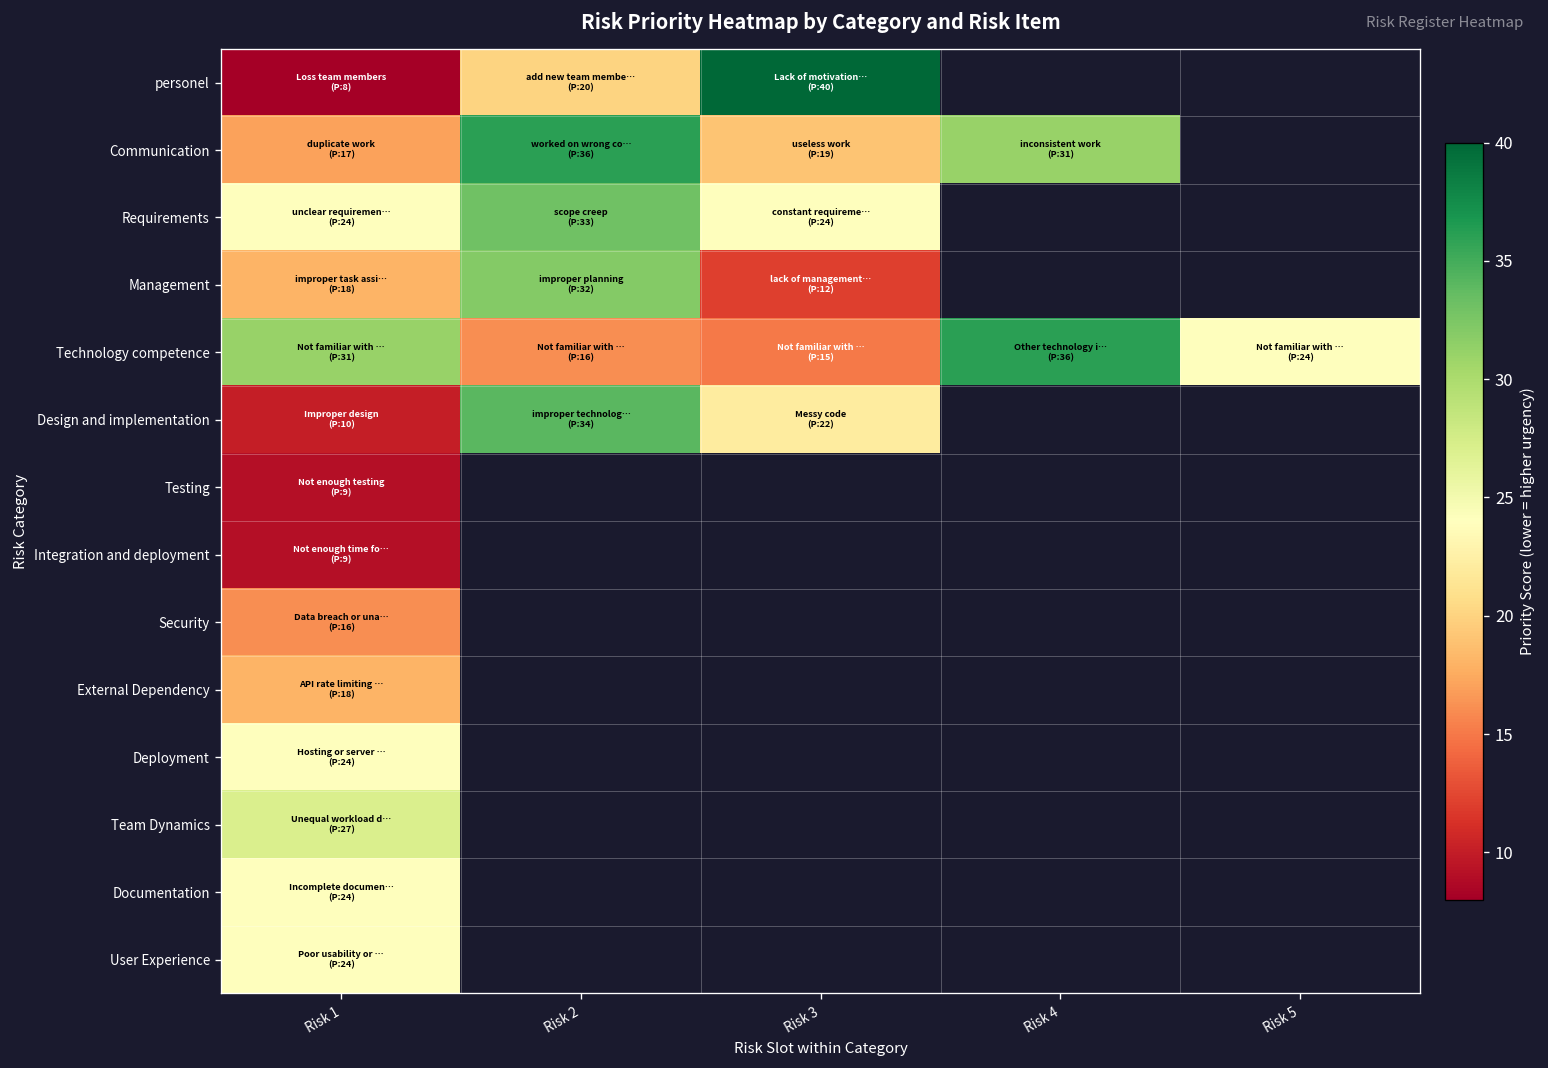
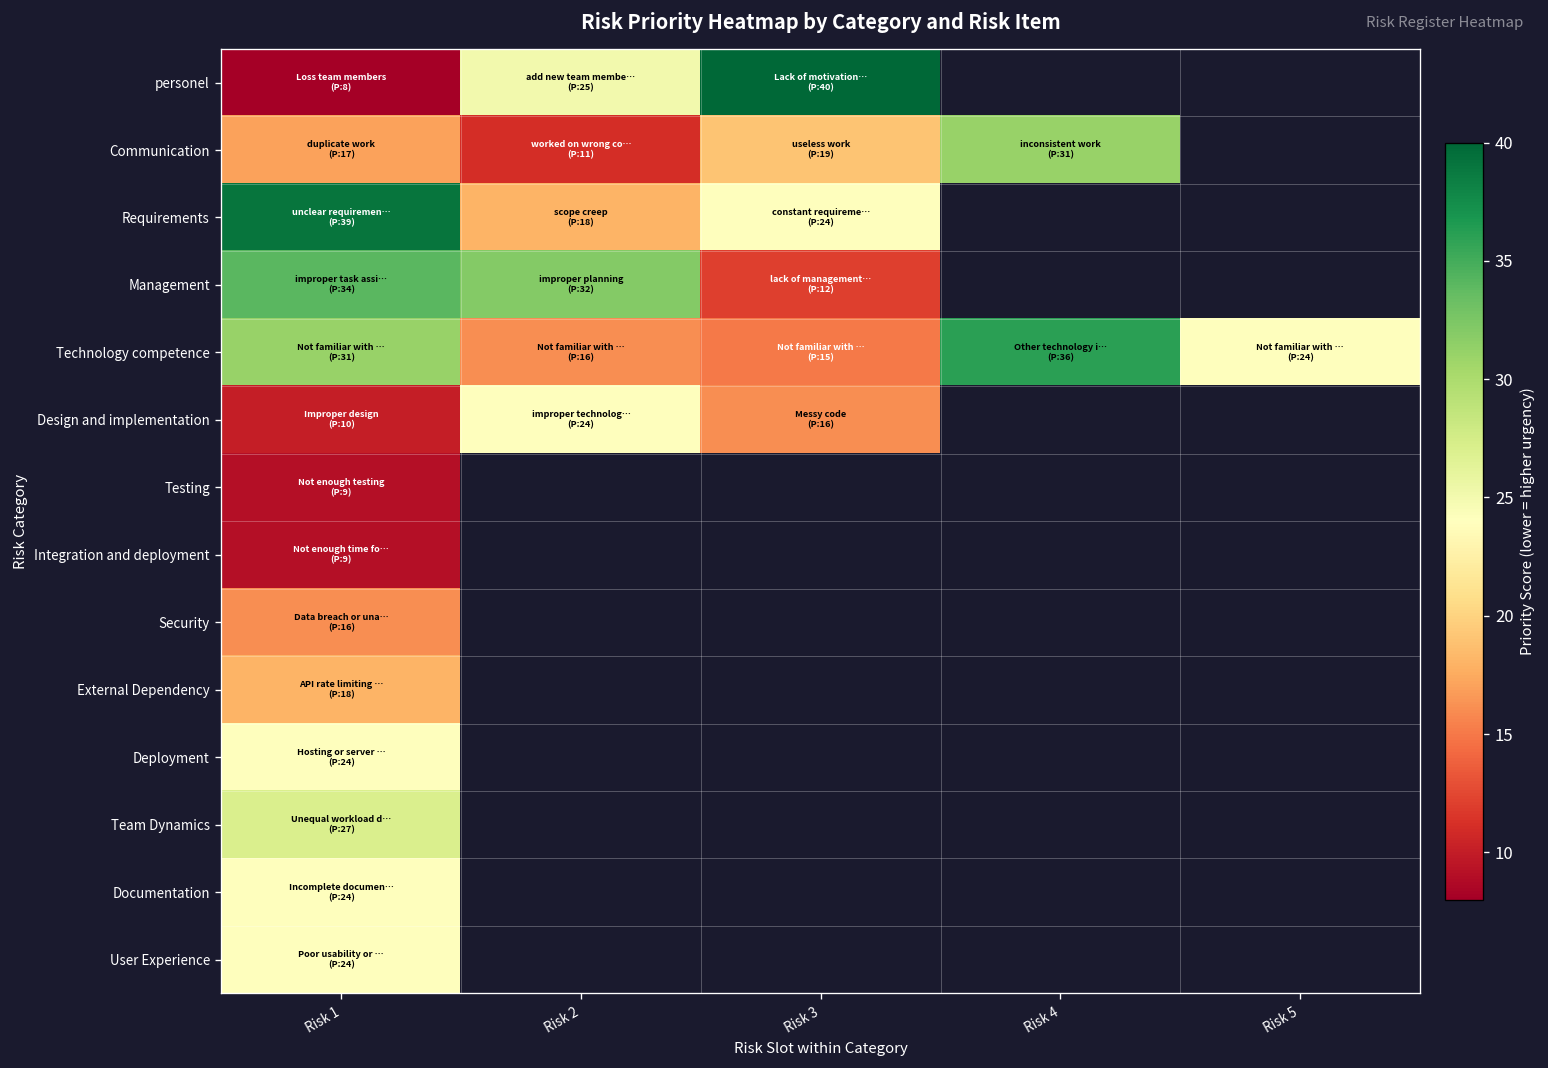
  {
    "personel": {
      "Risk 1": 8,
-     "Risk 2": 20,
+     "Risk 2": 25,
      "Risk 3": 40
    },
    "Communication": {
      "Risk 1": 17,
-     "Risk 2": 36,
+     "Risk 2": 11,
      "Risk 3": 19,
      "Risk 4": 31
    },
    "Requirements": {
-     "Risk 1": 24,
-     "Risk 2": 33,
+     "Risk 1": 39,
+     "Risk 2": 18,
      "Risk 3": 24
    },
    "Management": {
-     "Risk 1": 18,
+     "Risk 1": 34,
      "Risk 2": 32,
      "Risk 3": 12
    },
    "Technology competence": {
      "Risk 1": 31,
      "Risk 2": 16,
      "Risk 3": 15,
      "Risk 4": 36,
      "Risk 5": 24
    },
    "Design and implementation": {
      "Risk 1": 10,
-     "Risk 2": 34,
-     "Risk 3": 22
+     "Risk 2": 24,
+     "Risk 3": 16
    },
    "Testing": {
      "Risk 1": 9
    },
    "Integration and deployment": {
      "Risk 1": 9
    },
    "Security": {
      "Risk 1": 16
    },
    "External Dependency": {
      "Risk 1": 18
    },
    "Deployment": {
      "Risk 1": 24
    },
    "Team Dynamics": {
      "Risk 1": 27
    },
    "Documentation": {
      "Risk 1": 24
    },
    "User Experience": {
      "Risk 1": 24
    }
  }
